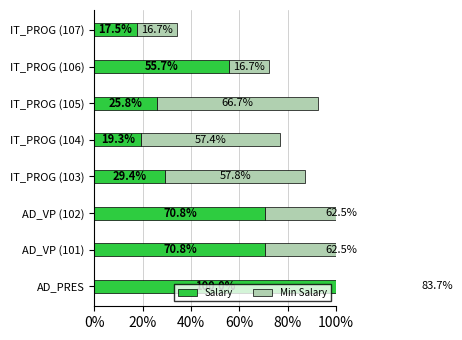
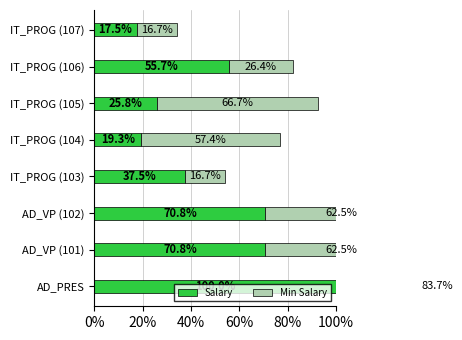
  {
    "Salary": {
      "IT_PROG (107)": "17.5%",
      "IT_PROG (106)": "55.7%",
      "IT_PROG (105)": "25.8%",
      "IT_PROG (104)": "19.3%",
-     "IT_PROG (103)": "29.4%",
+     "IT_PROG (103)": "37.5%",
      "AD_VP (102)": "70.8%",
      "AD_VP (101)": "70.8%"
    },
    "Min Salary": {
      "IT_PROG (107)": "16.7%",
-     "IT_PROG (106)": "16.7%",
+     "IT_PROG (106)": "26.4%",
      "IT_PROG (105)": "66.7%",
      "IT_PROG (104)": "57.4%",
-     "IT_PROG (103)": "57.8%"
+     "IT_PROG (103)": "16.7%"
    }
  }
